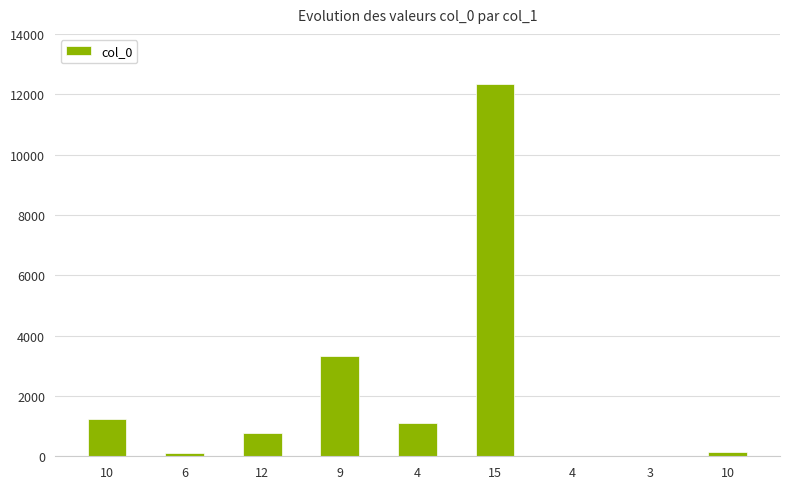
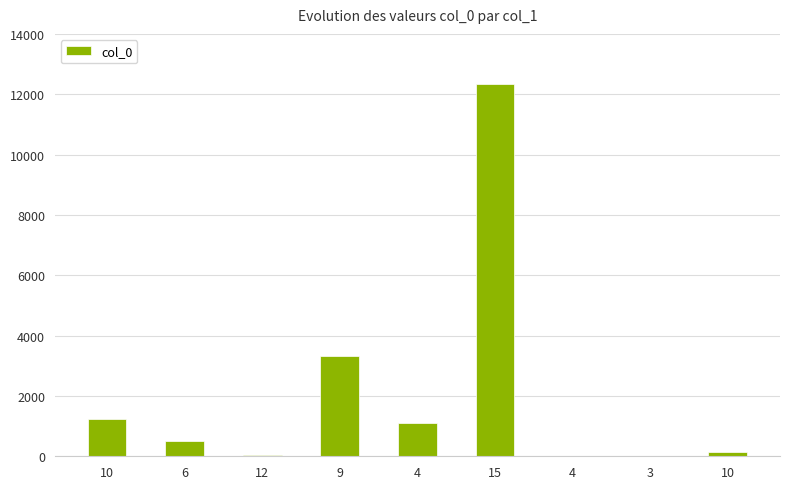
  {
-   "6": 100,
-   "12": 800,
+   "6": 500,
+   "12": 100,
    "9": 3300,
    "15": 12300
  }
